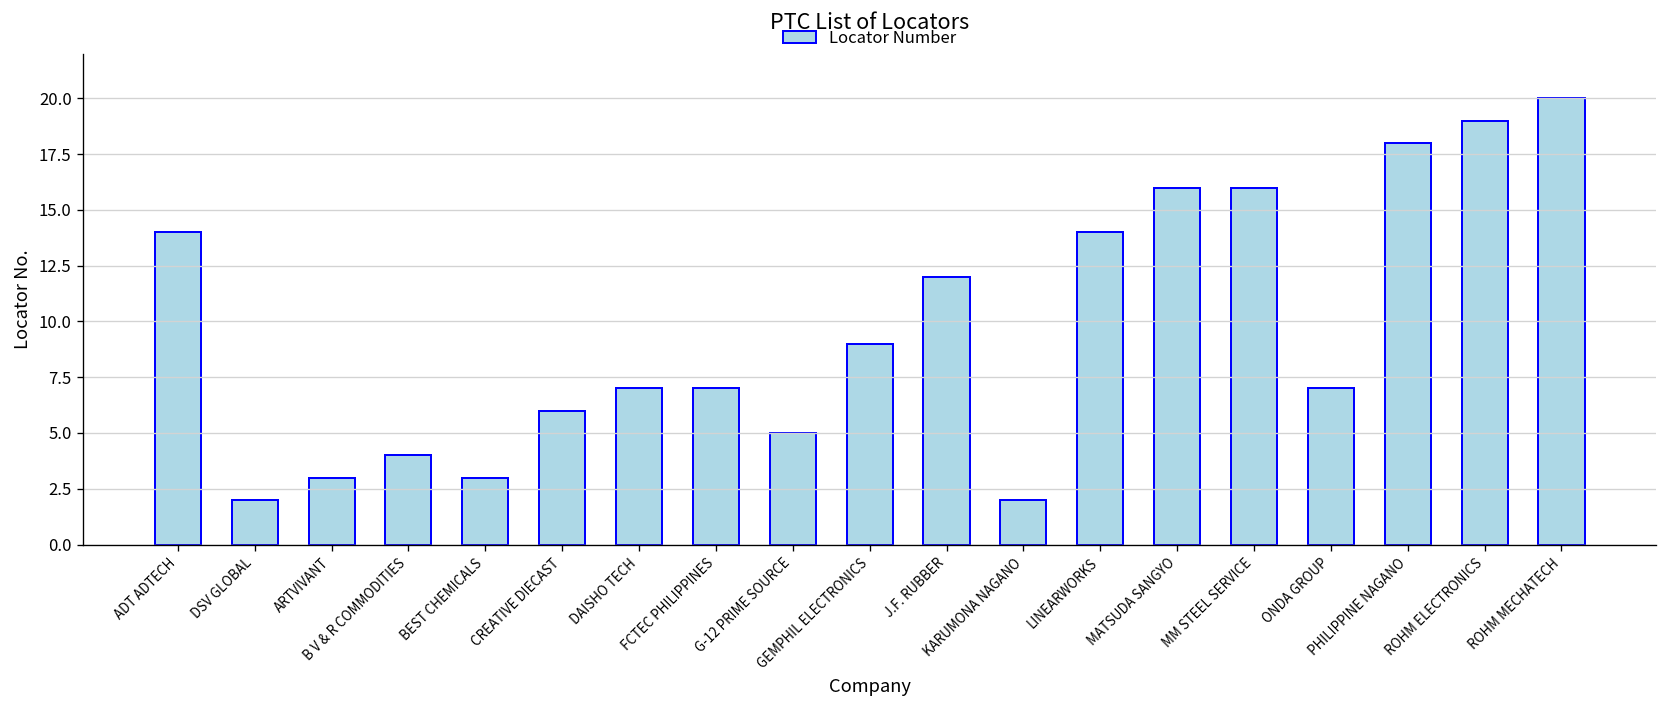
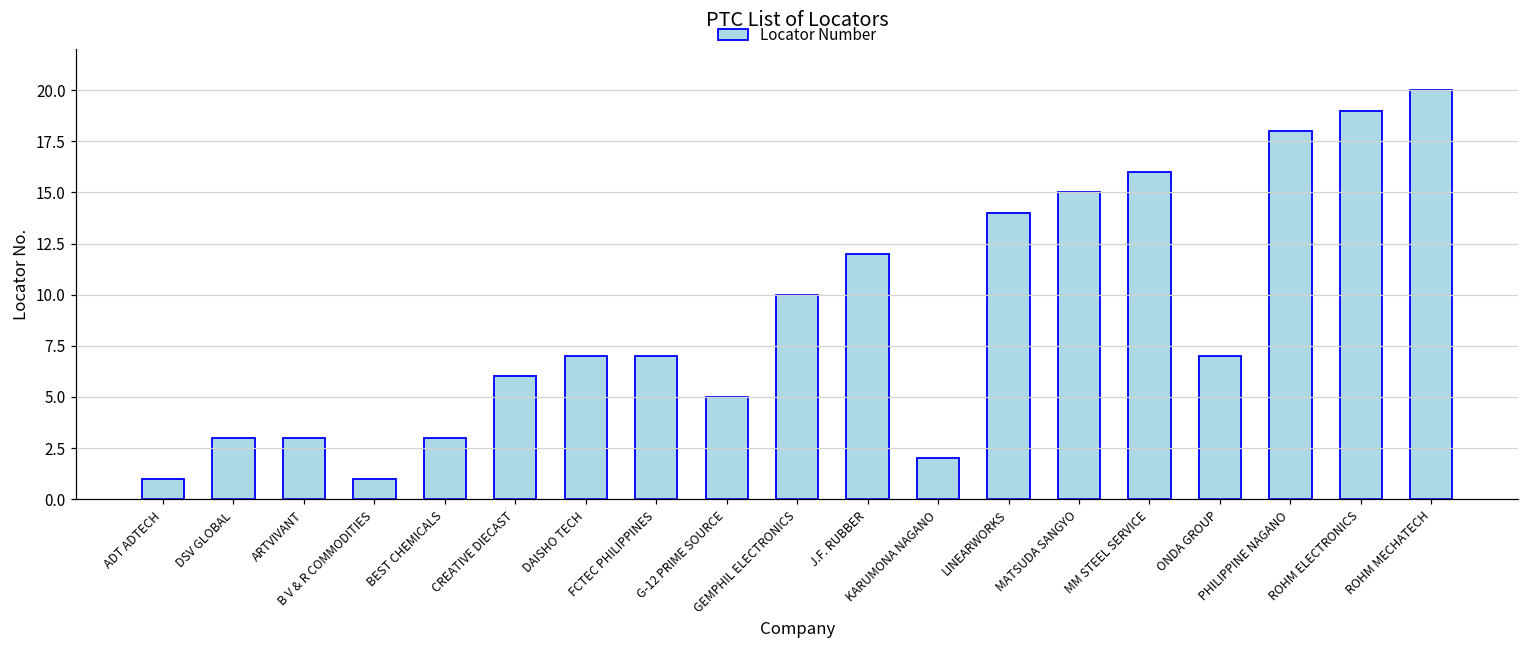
  {
-   "ADT ADTECH": 14,
-   "DSV GLOBAL": 2,
+   "ADT ADTECH": 1,
+   "DSV GLOBAL": 3,
    "ARTVIVANT": 3,
-   "B V & R COMMODITIES": 4,
+   "B V & R COMMODITIES": 1,
    "BEST CHEMICALS": 3,
    "CREATIVE DIECAST": 6,
    "DAISHO TECH": 7,
    "FCTEC PHILIPPINES": 7,
    "G-12 PRIME SOURCE": 5,
-   "GEMPHIL ELECTRONICS": 9,
+   "GEMPHIL ELECTRONICS": 10,
    "J.F. RUBBER": 12,
    "KARUMONA NAGANO": 2,
    "LINEARWORKS": 14,
-   "MATSUDA SANGYO": 16,
+   "MATSUDA SANGYO": 15,
    "MM STEEL SERVICE": 16,
    "ONDA GROUP": 7,
    "PHILIPPINE NAGANO": 18,
    "ROHM ELECTRONICS": 19,
    "ROHM MECHATECH": 20
  }
